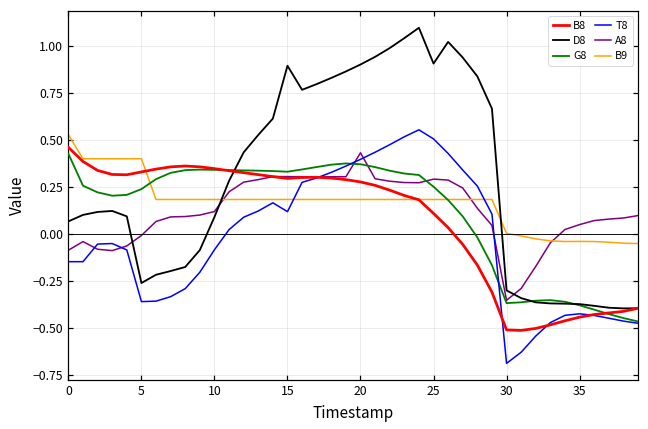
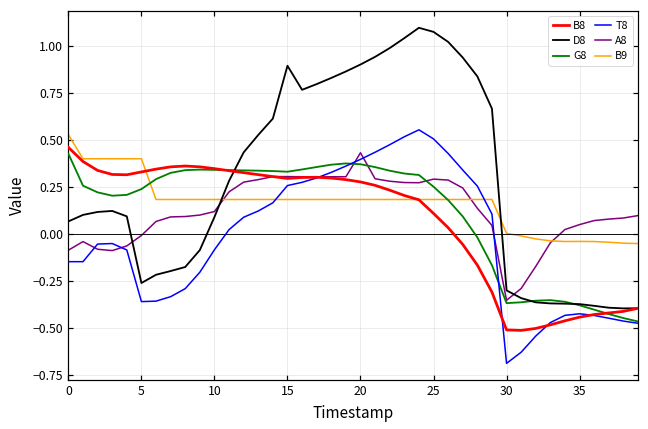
  {
    "B8": {
      "0": 0.46,
      "5": 0.33,
      "20": 0.28,
      "25": 0.11,
      "30": -0.51,
      "35": -0.44
    },
    "D8": {
      "0": 0.07,
      "5": -0.26,
      "10": 0.09,
      "15": 0.90,
      "20": 0.90,
-     "25": 0.91,
+     "25": 1.08,
      "30": -0.30
    },
    "G8": {
      "0": 0.43,
      "5": 0.24,
      "15": 0.33,
      "20": 0.37,
      "25": 0.25,
      "30": -0.37
    },
    "T8": {
      "0": -0.15,
      "5": -0.36,
      "10": -0.08,
-     "15": 0.12,
+     "15": 0.26,
      "20": 0.40,
      "25": 0.51,
      "30": -0.69,
      "35": -0.43
    },
    "A8": {
      "0": -0.09,
      "5": -0.01,
      "10": 0.12,
      "20": 0.43,
      "25": 0.29,
      "30": -0.35,
      "35": 0.05
    },
    "B9": {
      "0": 0.53,
      "5": 0.40,
      "10": 0.18,
      "15": 0.18,
      "20": 0.18,
      "25": 0.18,
      "30": 0.00,
      "35": -0.04
    }
  }
